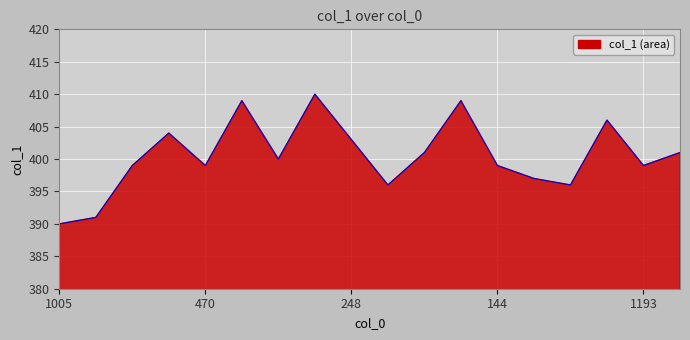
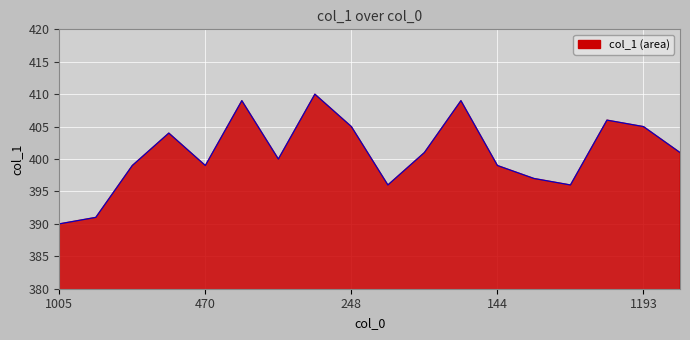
  {
    "1005": 390,
    "470": 399,
-   "248": 403,
+   "248": 405,
    "144": 399,
-   "1193": 399
+   "1193": 405
  }
